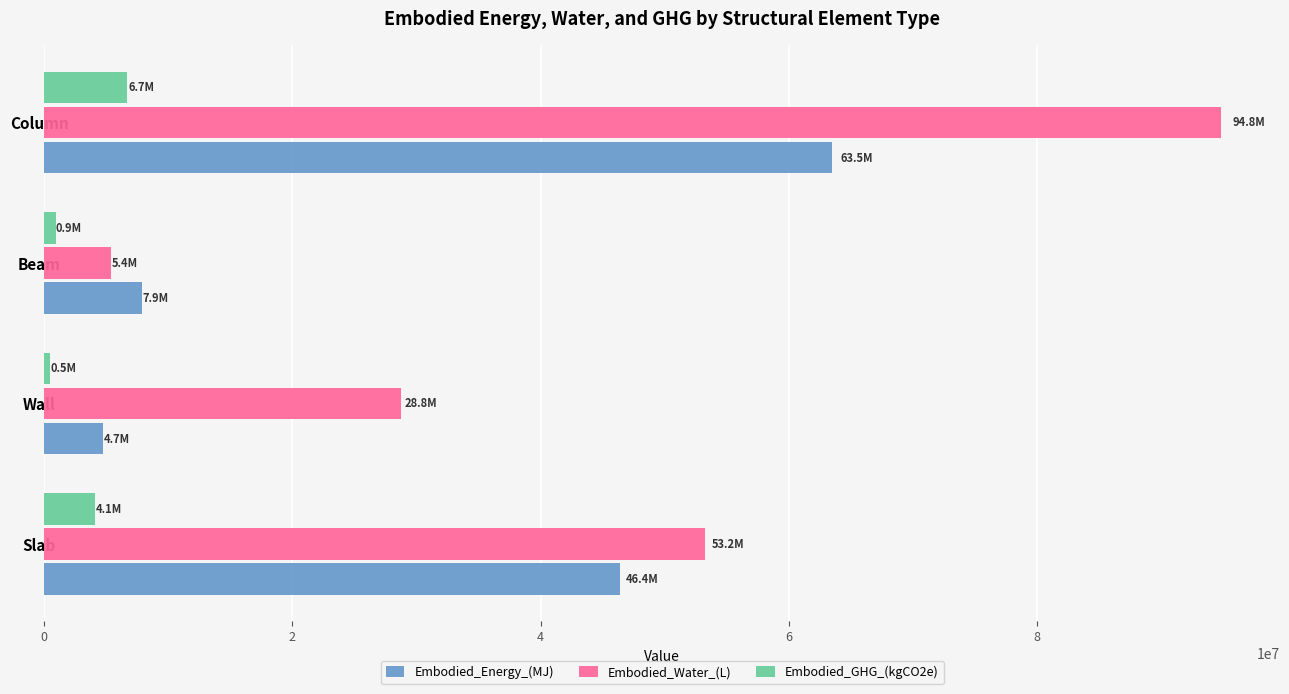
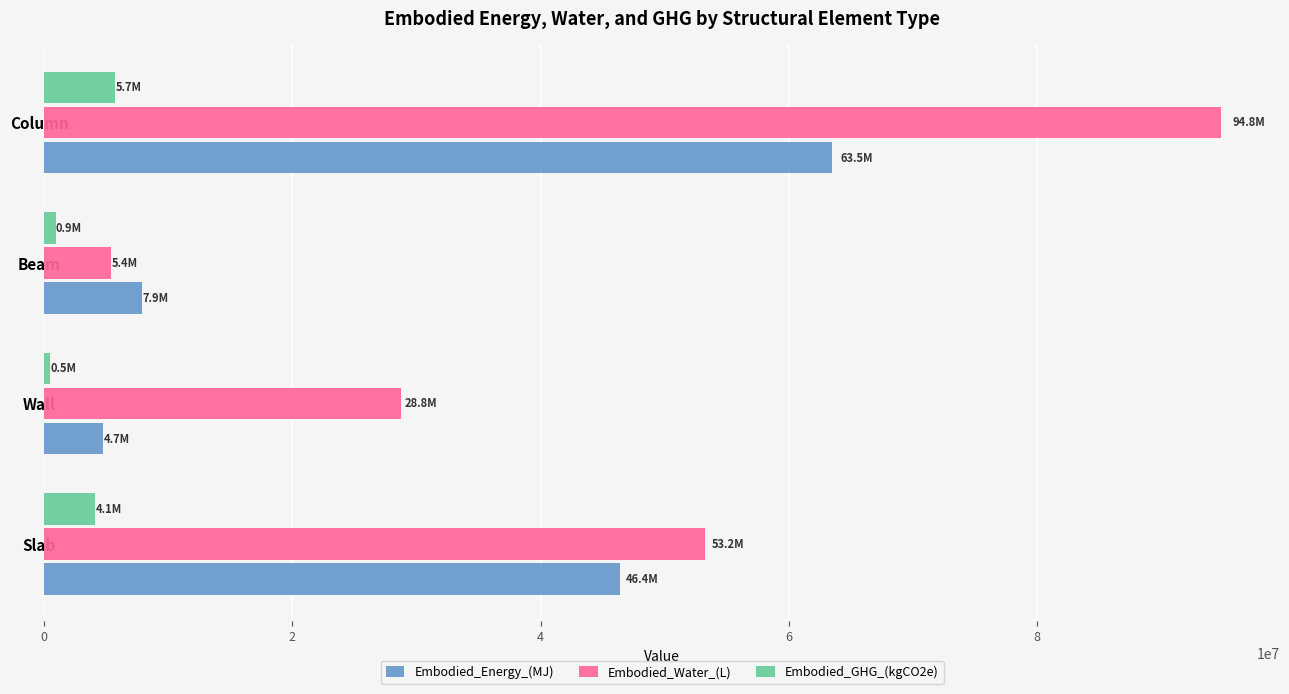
  {
    "Embodied_Energy_(MJ)": {
      "Column": "63.5M",
      "Beam": "7.9M",
      "Wall": "4.7M",
      "Slab": "46.4M"
    },
    "Embodied_Water_(L)": {
      "Column": "94.8M",
      "Beam": "5.4M",
      "Wall": "28.8M",
      "Slab": "53.2M"
    },
    "Embodied_GHG_(kgCO2e)": {
-     "Column": "6.7M",
+     "Column": "5.7M",
      "Beam": "0.9M",
      "Wall": "0.5M",
      "Slab": "4.1M"
    }
  }
